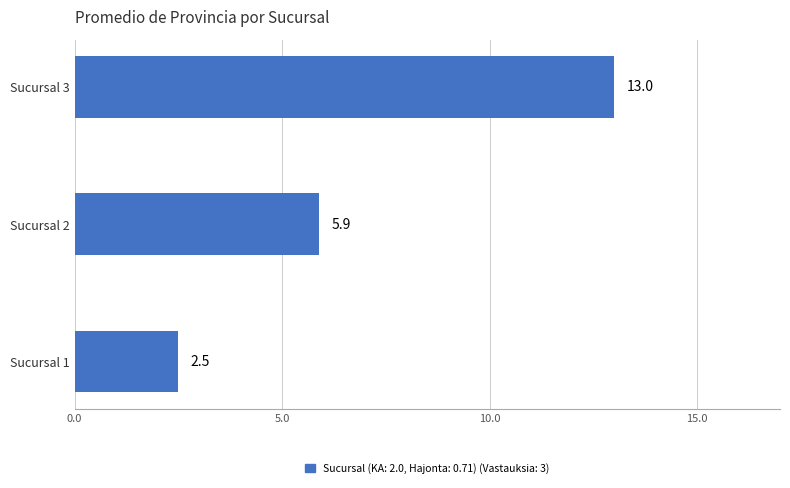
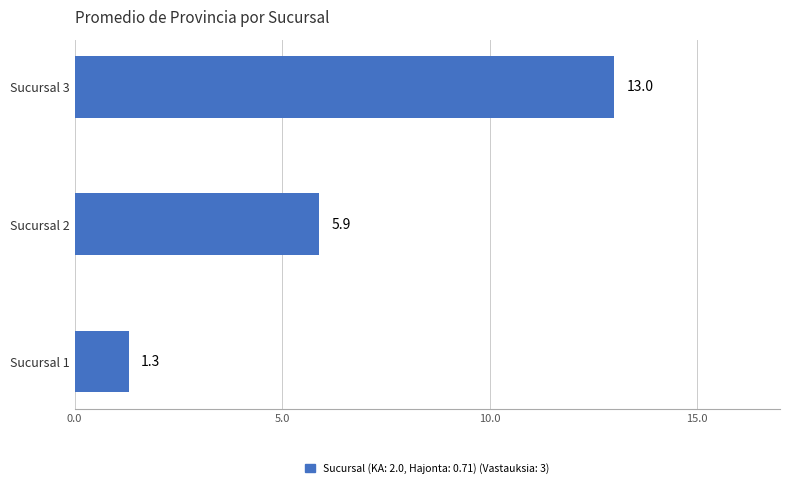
  {
    "Sucursal 3": 13.0,
    "Sucursal 2": 5.9,
-   "Sucursal 1": 2.5
+   "Sucursal 1": 1.3
  }
